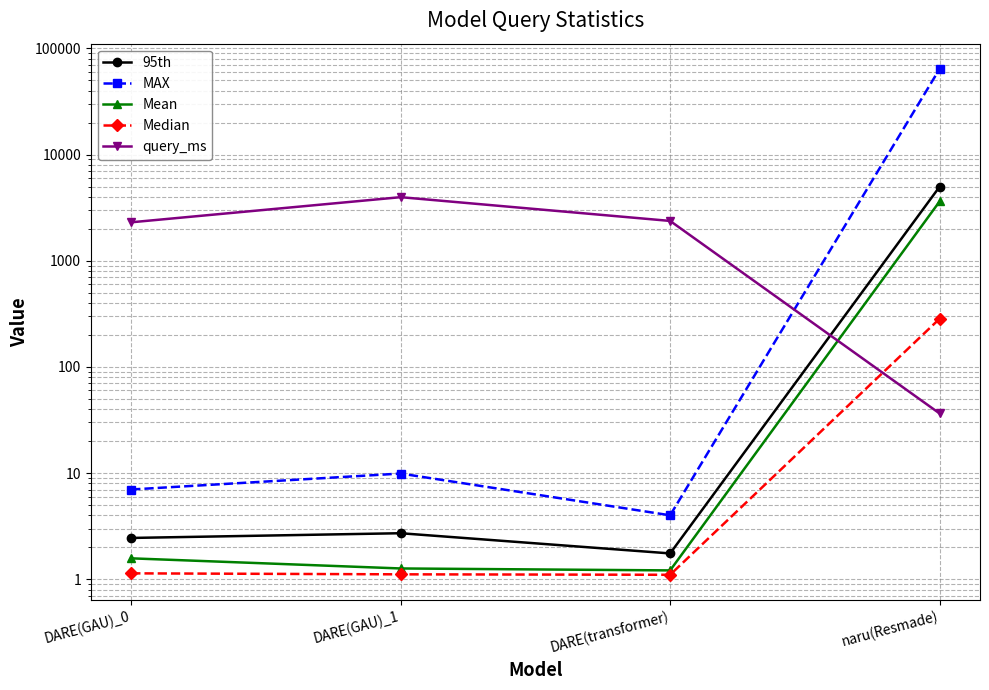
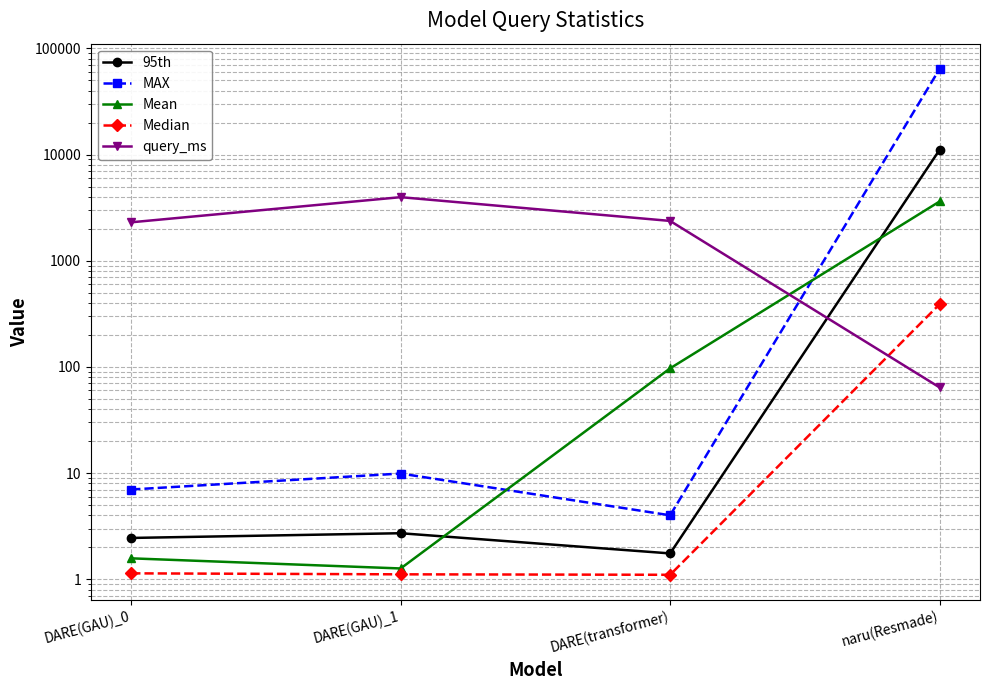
  {
    "95th": {
      "DARE(GAU)_0": 2.4,
      "DARE(GAU)_1": 2.7,
      "DARE(transformer)": 1.8,
-     "naru(Resmade)": 5000
+     "naru(Resmade)": 11000
    },
    "MAX": {
      "DARE(GAU)_0": 7,
      "DARE(GAU)_1": 10,
      "DARE(transformer)": 4.0,
      "naru(Resmade)": 60000
    },
    "Mean": {
      "DARE(GAU)_0": 1.6,
      "DARE(GAU)_1": 1.3,
-     "DARE(transformer)": 1.2,
+     "DARE(transformer)": 100,
      "naru(Resmade)": 3600
    },
    "Median": {
      "DARE(GAU)_0": 1.1,
      "DARE(GAU)_1": 1.1,
      "DARE(transformer)": 1.1,
-     "naru(Resmade)": 280
+     "naru(Resmade)": 390
    },
    "query_ms": {
      "DARE(GAU)_0": 2300,
      "DARE(GAU)_1": 4000,
      "DARE(transformer)": 2400,
-     "naru(Resmade)": 36
+     "naru(Resmade)": 60
    }
  }
